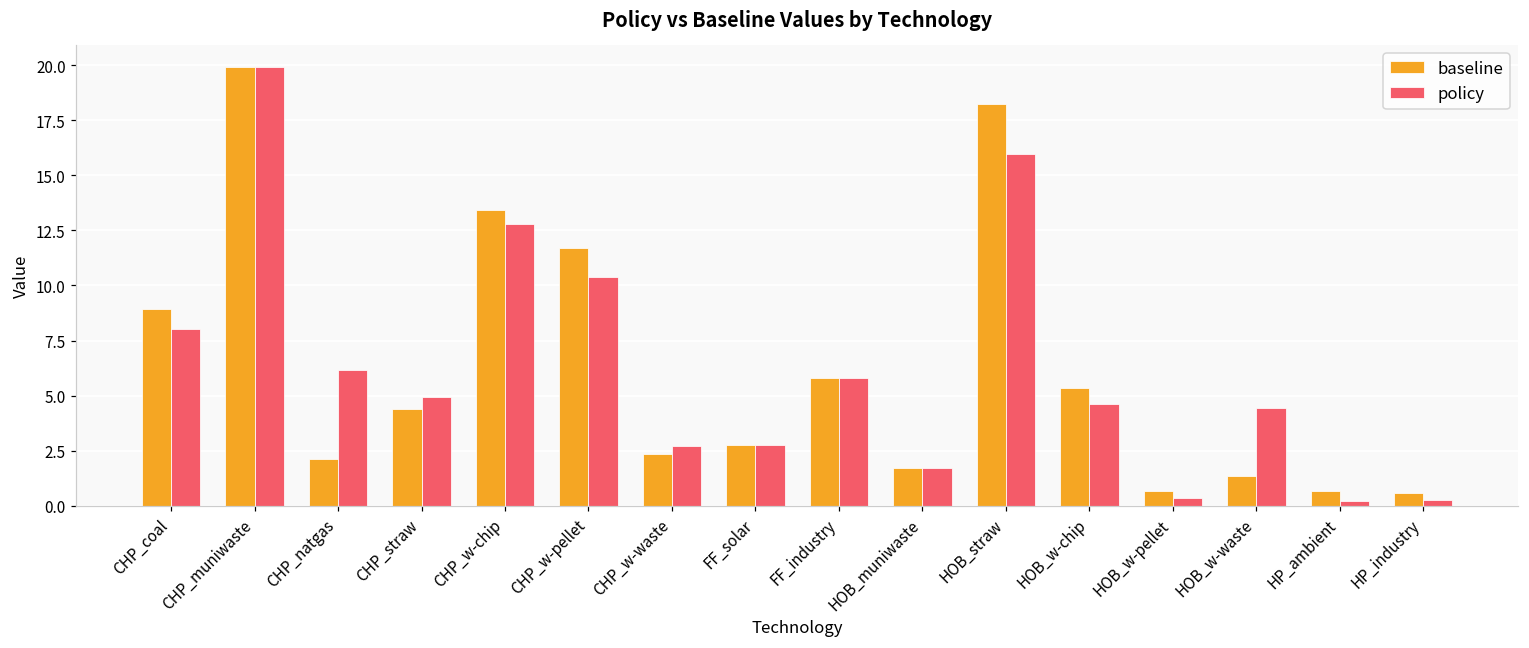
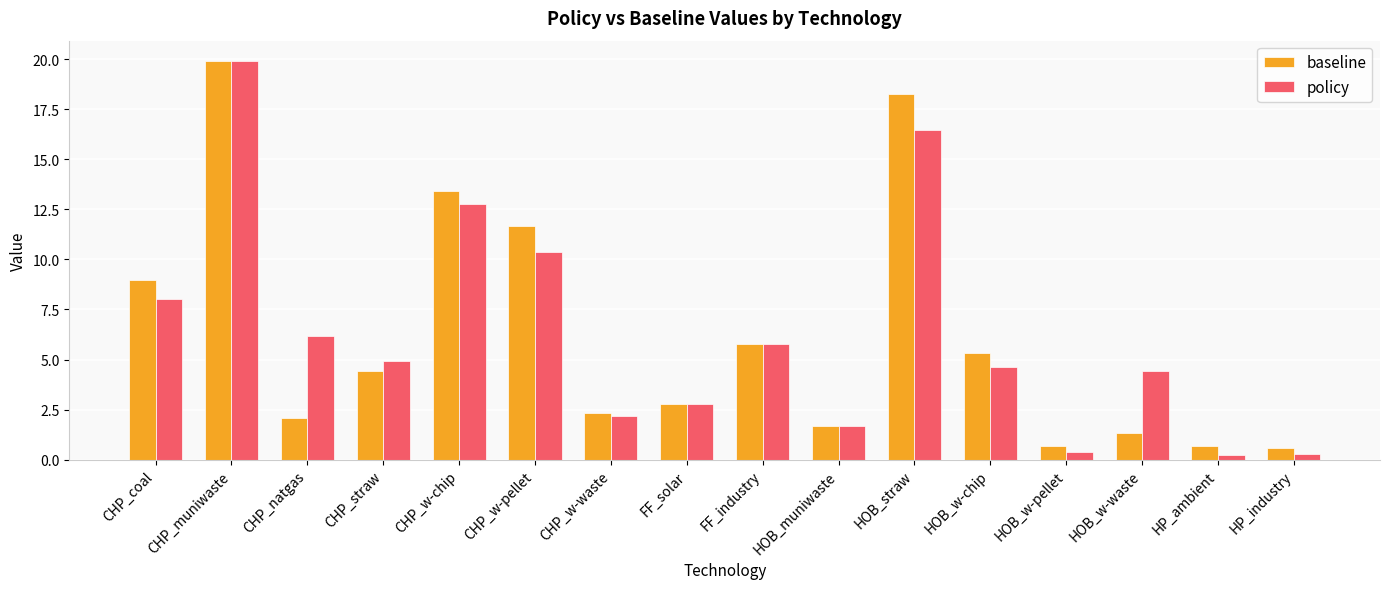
  {
    "baseline": {
      "CHP_coal": 9.0,
      "CHP_muniwaste": 19.9,
      "CHP_natgas": 2.1,
      "CHP_straw": 4.4,
      "CHP_w-chip": 13.4,
      "CHP_w-pellet": 11.7,
      "CHP_w-waste": 2.3,
      "FF_solar": 2.8,
      "FF_industry": 5.8,
      "HOB_muniwaste": 1.7,
      "HOB_straw": 18.3,
      "HOB_w-chip": 5.3,
      "HOB_w-pellet": 0.7,
      "HOB_w-waste": 1.3,
      "HP_ambient": 0.7,
      "HP_industry": 0.6
    },
    "policy": {
      "CHP_coal": 8.0,
      "CHP_muniwaste": 19.9,
      "CHP_natgas": 6.2,
      "CHP_straw": 4.9,
      "CHP_w-chip": 12.8,
      "CHP_w-pellet": 10.4,
-     "CHP_w-waste": 2.7,
+     "CHP_w-waste": 2.2,
      "FF_solar": 2.8,
      "FF_industry": 5.8,
      "HOB_muniwaste": 1.7,
-     "HOB_straw": 16.0,
+     "HOB_straw": 16.5,
      "HOB_w-chip": 4.6,
      "HOB_w-pellet": 0.4,
      "HOB_w-waste": 4.4,
      "HP_ambient": 0.2,
      "HP_industry": 0.3
    }
  }
